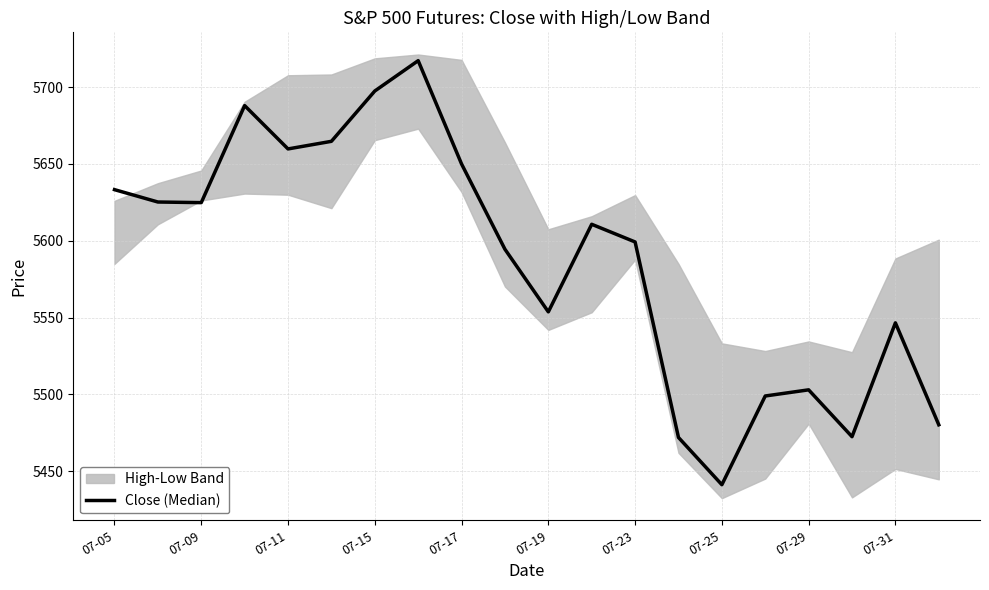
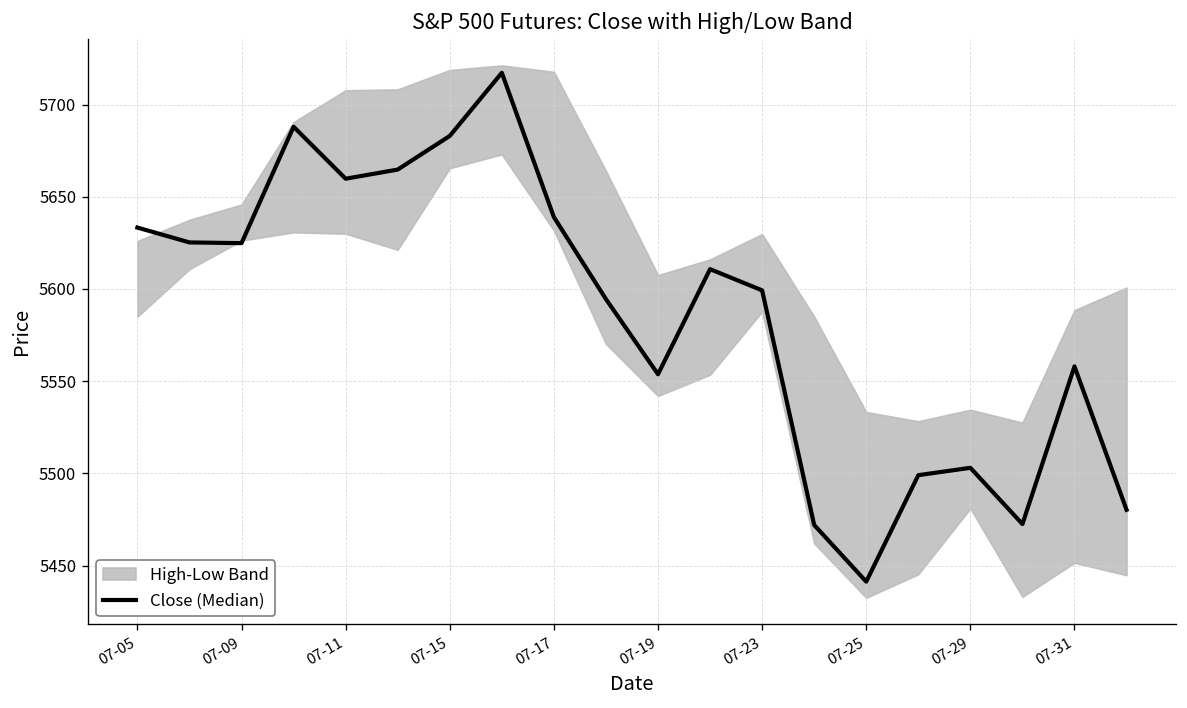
  {
    "Close (Median)": {
      "07-05": 5633,
      "07-09": 5625,
      "07-11": 5660,
-     "07-15": 5698,
-     "07-17": 5650,
+     "07-15": 5683,
+     "07-17": 5639,
      "07-19": 5554,
      "07-23": 5599,
      "07-25": 5441,
      "07-29": 5503,
-     "07-31": 5547
+     "07-31": 5558
    }
  }
